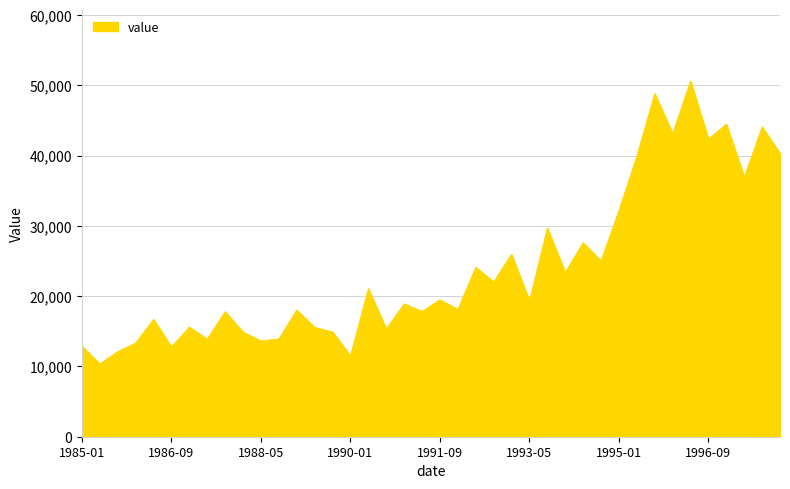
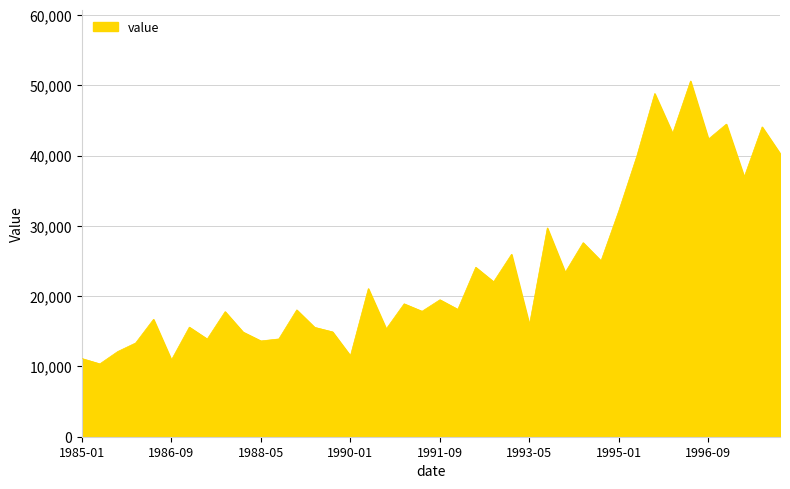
  {
-   "1985-01": "13,000",
-   "1986-09": "13,000",
+   "1985-01": "11,000",
+   "1986-09": "11,000",
    "1988-05": "14,000",
    "1990-01": "12,000",
    "1991-09": "19,000",
-   "1993-05": "19,000",
+   "1993-05": "16,000",
    "1995-01": "32,000",
    "1996-09": "42,000"
  }
